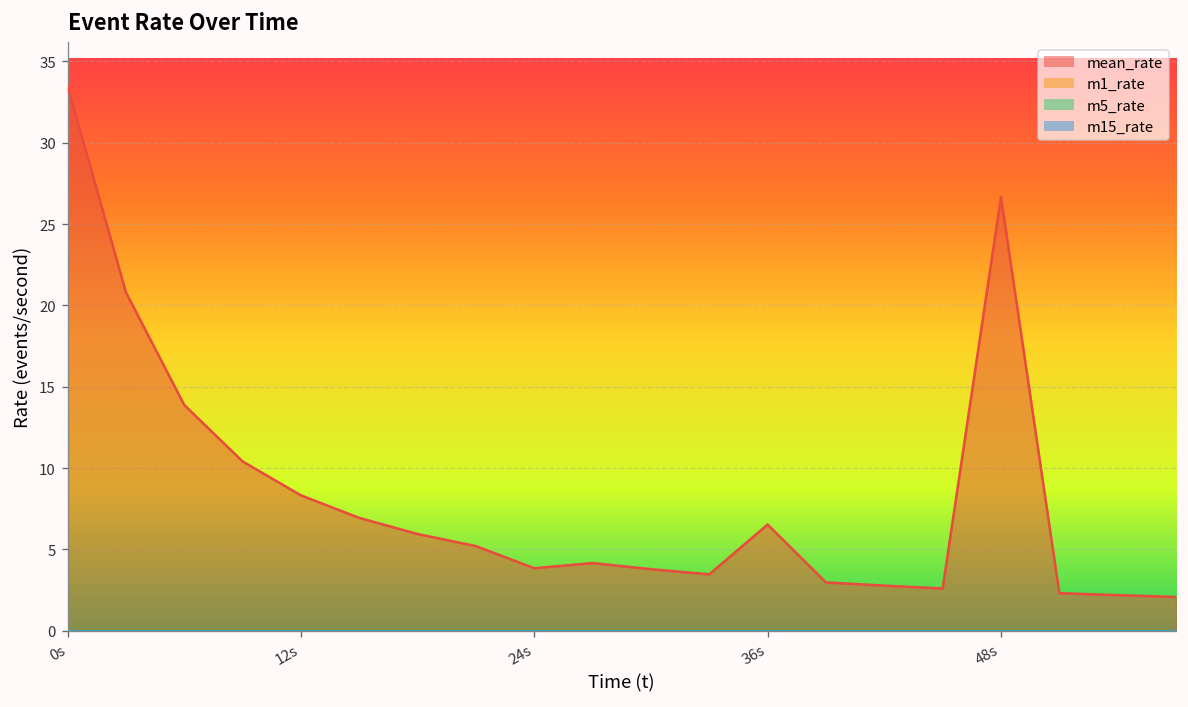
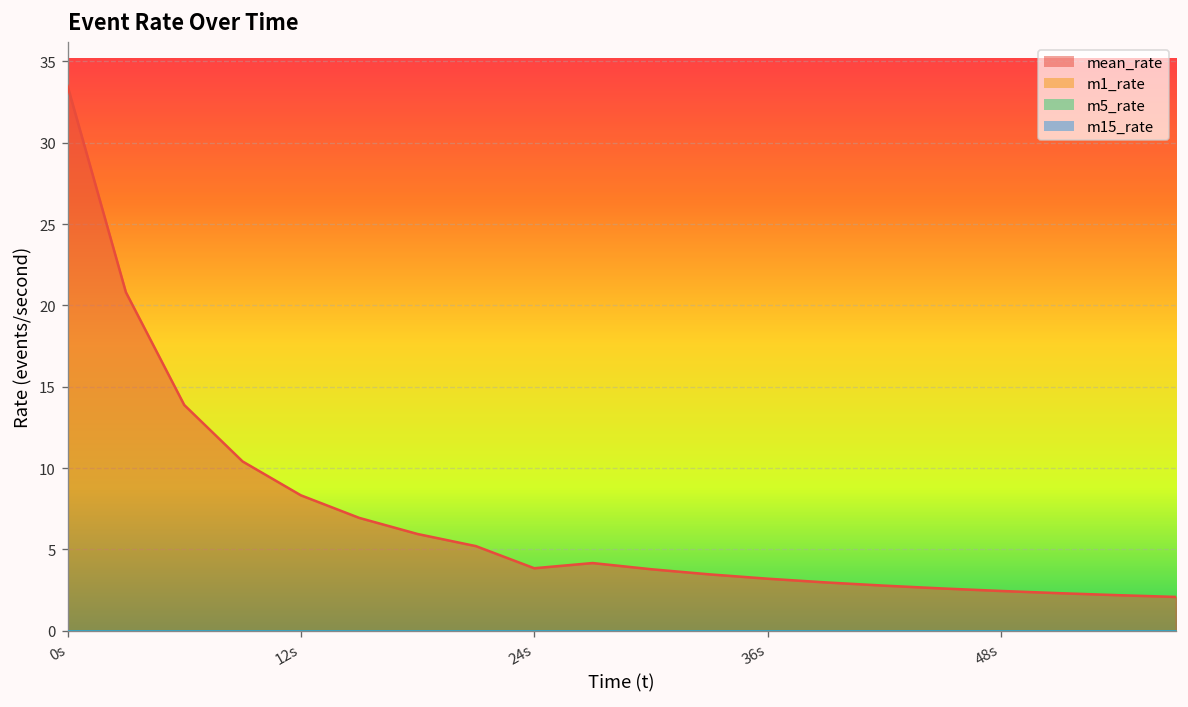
  {
    "mean_rate": {
      "0s": 33.5,
      "12s": 8.3,
      "24s": 3.8,
-     "36s": 6.5,
-     "48s": 26.7
+     "36s": 3.2,
+     "48s": 2.5
    },
    "m15_rate": {
      "0s": 0.0,
      "12s": 0.0,
      "24s": 0.0,
      "36s": 0.0,
      "48s": 0.0
    }
  }
